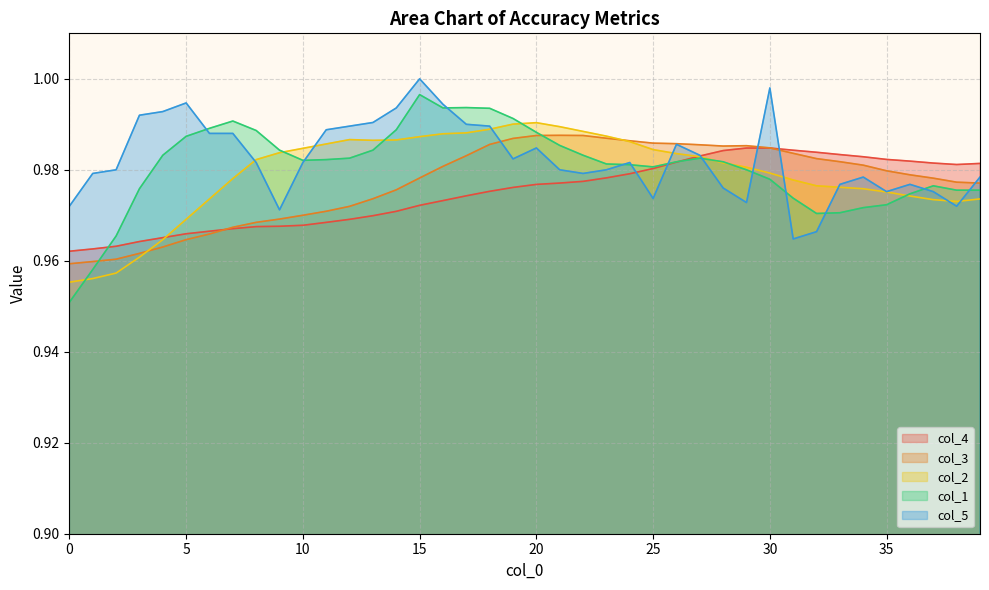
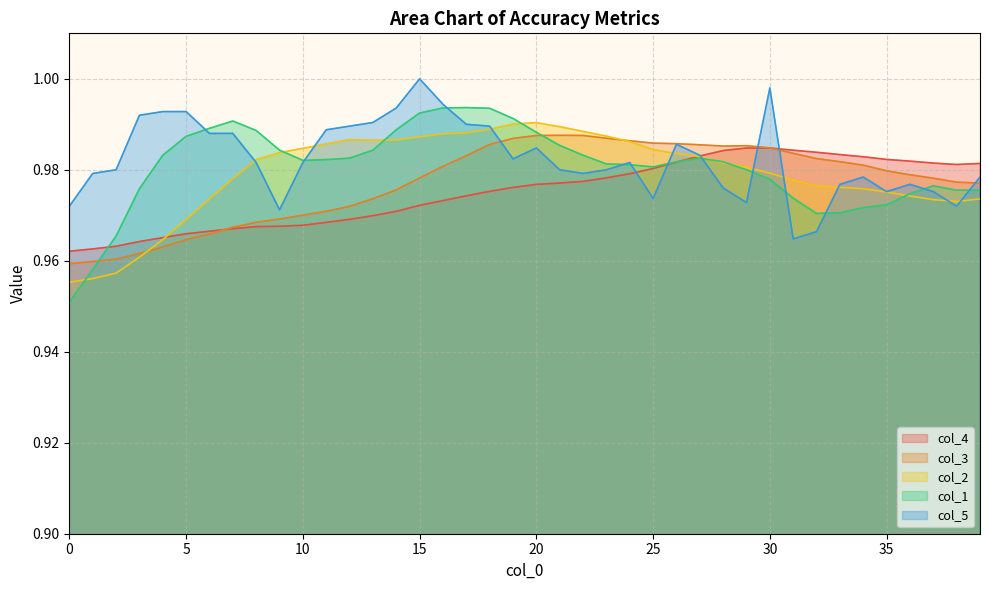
  {
    "col_1": {
      "0": 0.951,
      "5": 0.987,
-     "15": 0.997,
+     "15": 0.992,
      "20": 0.988,
      "30": 0.978,
      "35": 0.972
    },
    "col_5": {
      "0": 0.972,
-     "5": 0.995,
+     "5": 0.993,
      "15": 1.000,
      "20": 0.985,
      "25": 0.974,
      "30": 0.998
    }
  }
